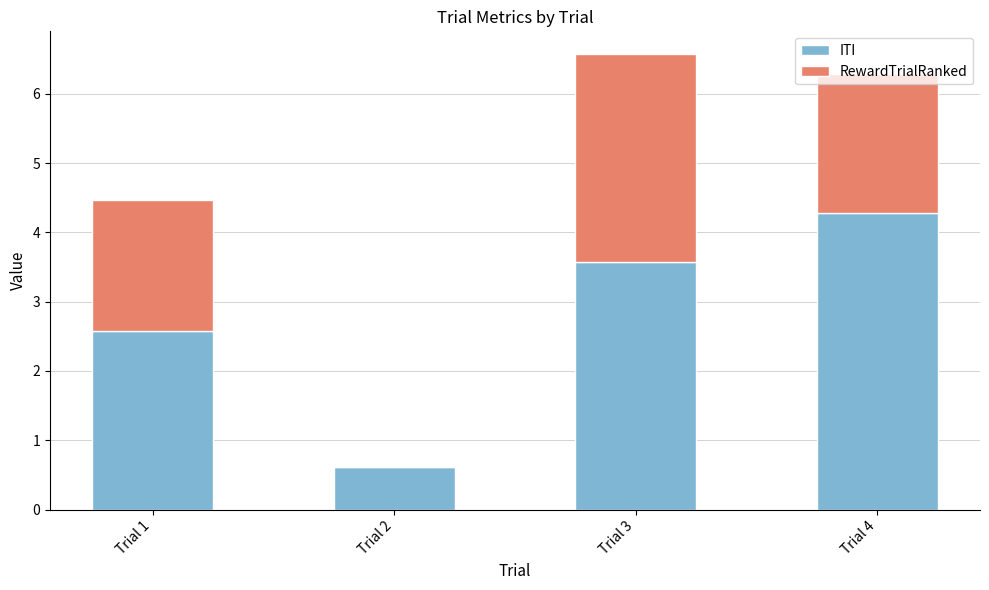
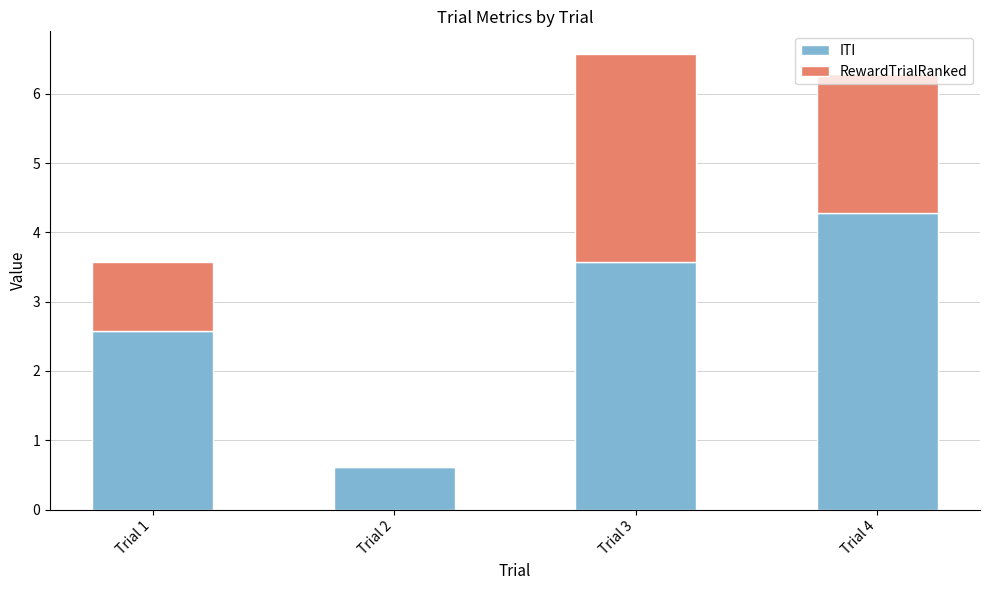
  {
    "ITI": {
      "Trial 1": 2.6,
      "Trial 2": 0.6,
      "Trial 3": 3.6,
      "Trial 4": 4.3
    },
    "RewardTrialRanked": {
-     "Trial 1": 1.9,
+     "Trial 1": 1.0,
      "Trial 2": 0.0,
      "Trial 3": 3.0
    }
  }
